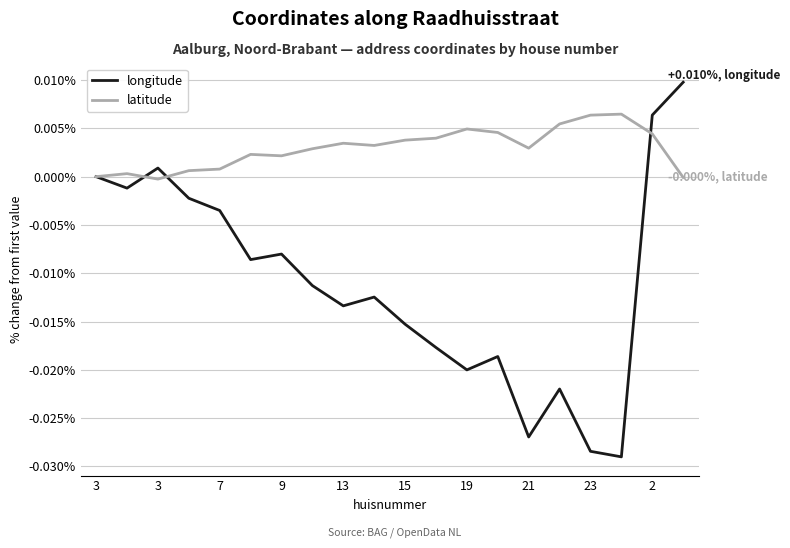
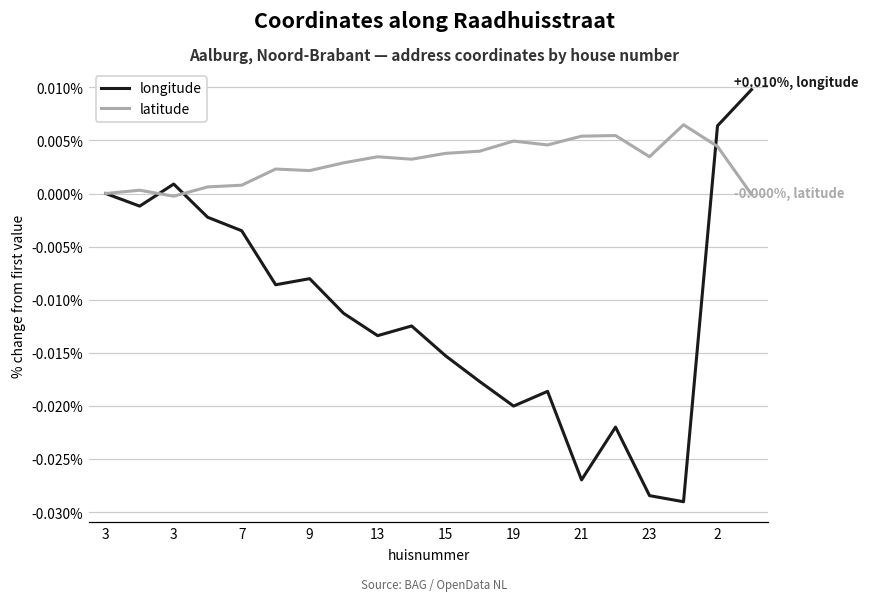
  {
    "longitude": {
      "21": "-0.027%",
      "23": "-0.028%",
      "2": "0.006%"
    },
    "latitude": {
-     "21": "0.003%",
-     "23": "0.006%",
+     "21": "0.005%",
+     "23": "0.003%",
      "2": "0.004%"
    }
  }
